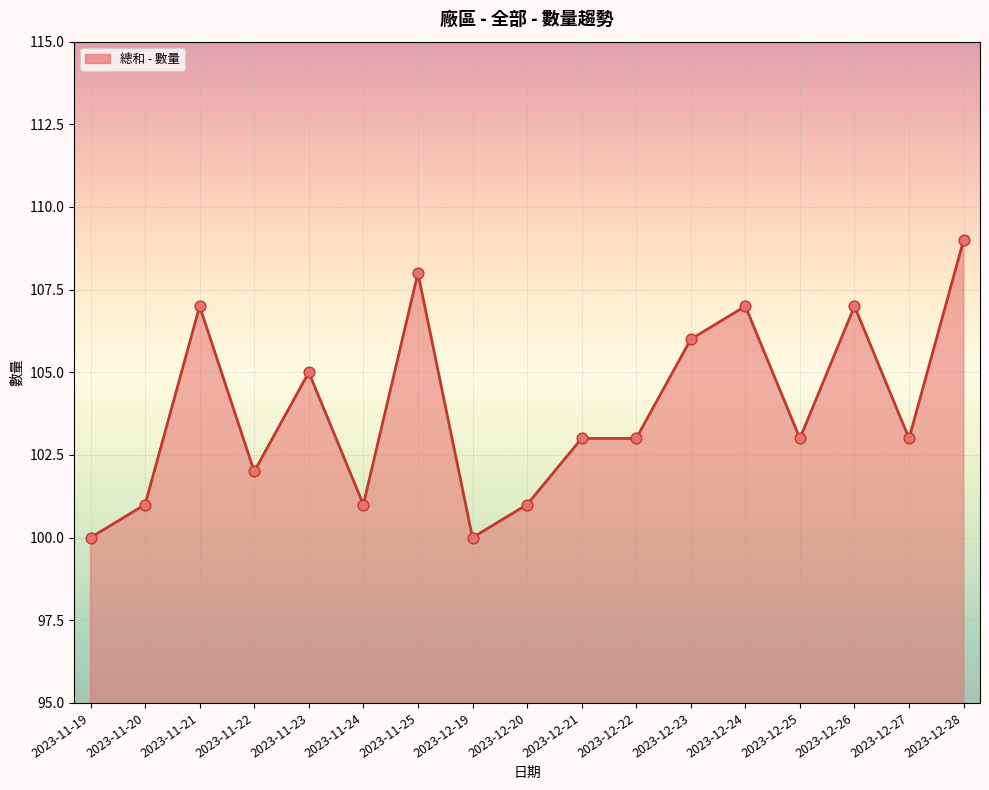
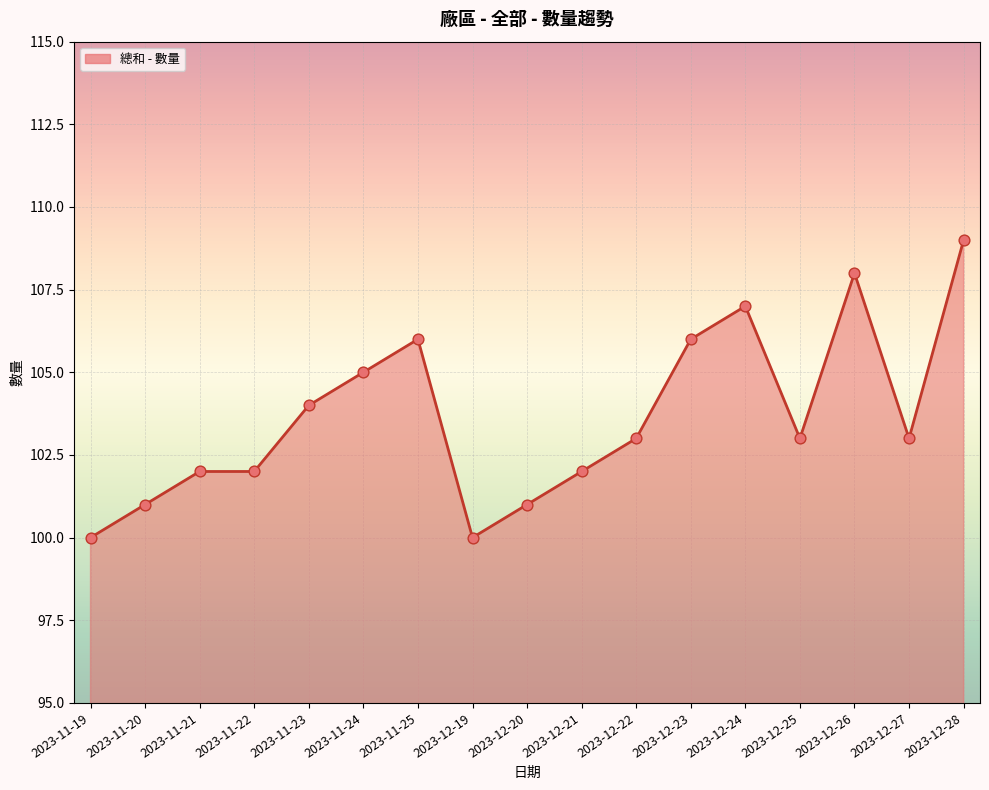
  {
    "2023-11-19": 100,
    "2023-11-20": 101,
-   "2023-11-21": 107,
+   "2023-11-21": 102,
    "2023-11-22": 102,
-   "2023-11-23": 105,
-   "2023-11-24": 101,
-   "2023-11-25": 108,
+   "2023-11-23": 104,
+   "2023-11-24": 105,
+   "2023-11-25": 106,
    "2023-12-19": 100,
    "2023-12-20": 101,
-   "2023-12-21": 103,
+   "2023-12-21": 102,
    "2023-12-22": 103,
    "2023-12-23": 106,
    "2023-12-24": 107,
    "2023-12-25": 103,
-   "2023-12-26": 107,
+   "2023-12-26": 108,
    "2023-12-27": 103,
    "2023-12-28": 109
  }
